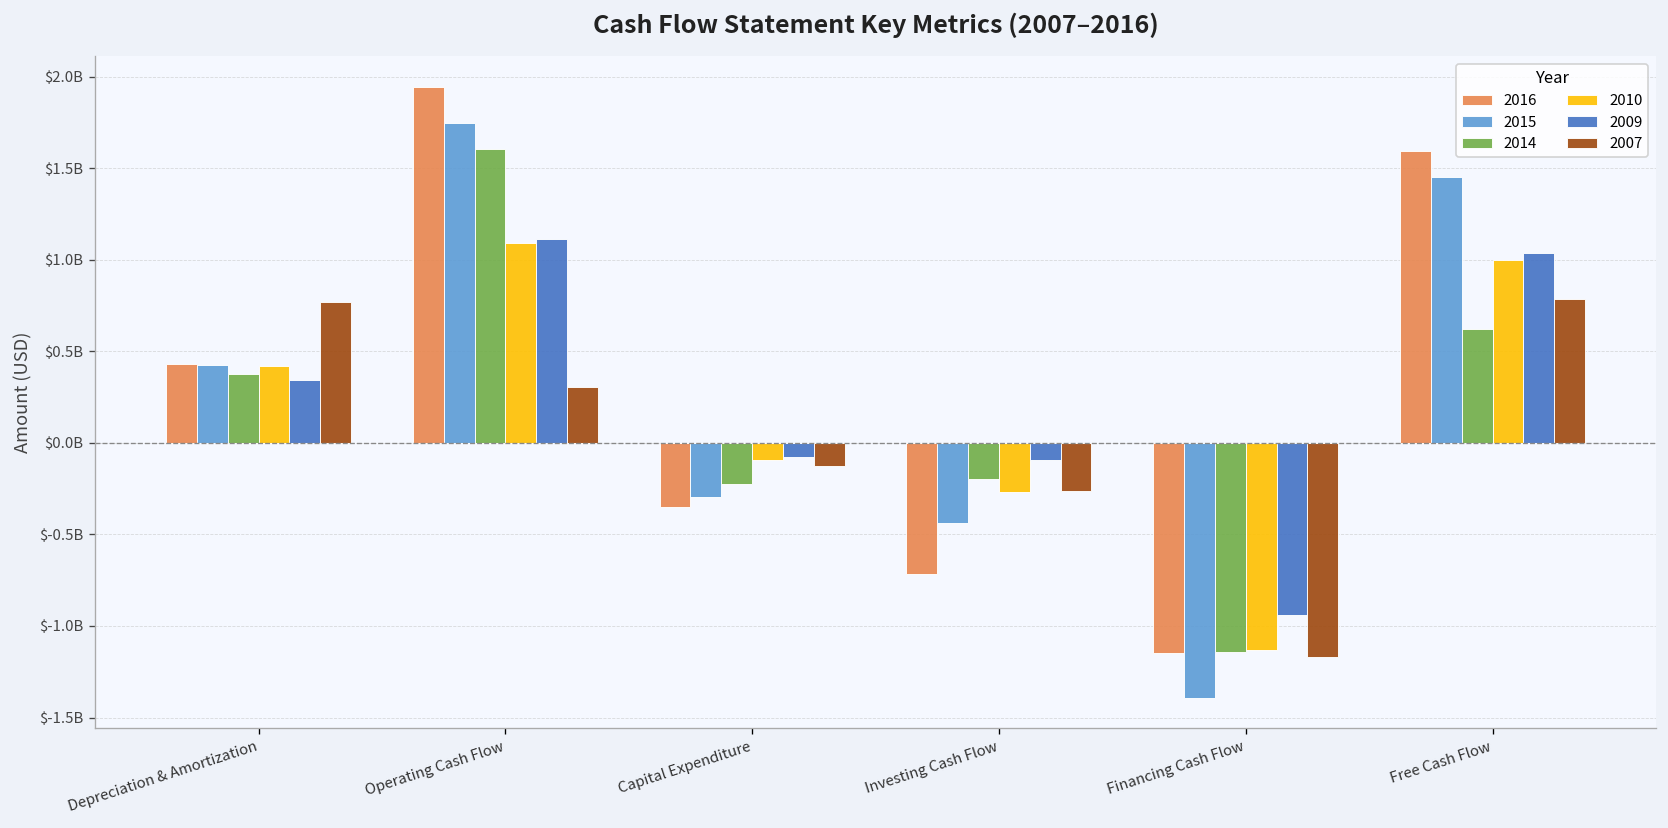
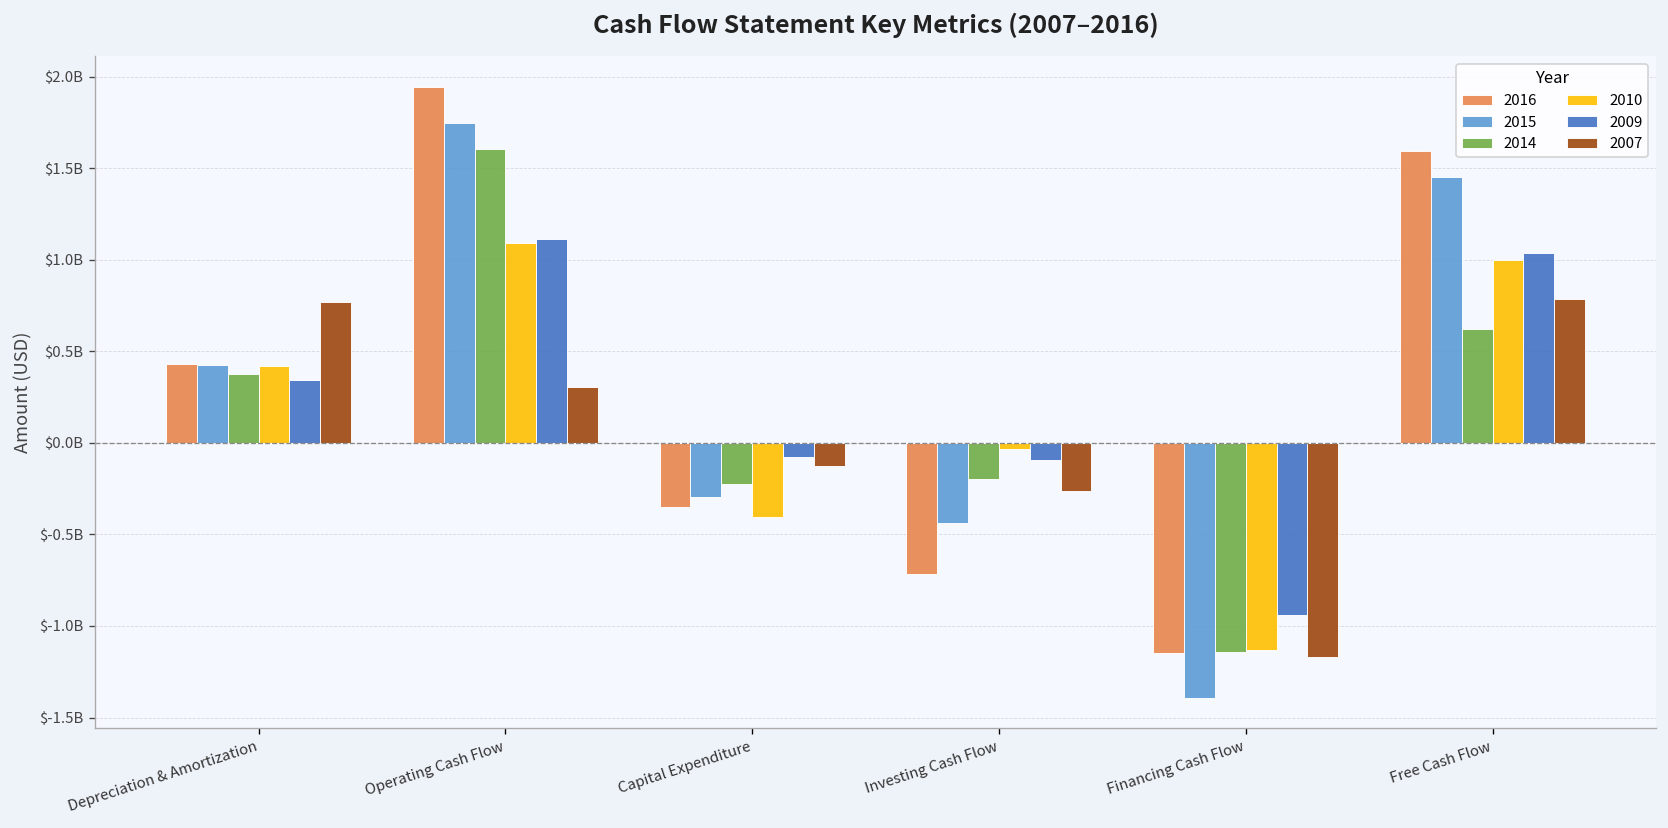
  {
    "2016": {
      "Depreciation & Amortization": "$430000000",
      "Operating Cash Flow": "$1950000000",
      "Capital Expenditure": "$-350000000",
      "Investing Cash Flow": "$-720000000",
      "Financing Cash Flow": "$-1150000000",
      "Free Cash Flow": "$1590000000"
    },
    "2014": {
      "Depreciation & Amortization": "$380000000",
      "Operating Cash Flow": "$1600000000",
      "Capital Expenditure": "$-220000000",
      "Investing Cash Flow": "$-200000000",
      "Financing Cash Flow": "$-1140000000",
      "Free Cash Flow": "$620000000"
    },
    "2010": {
      "Depreciation & Amortization": "$420000000",
      "Operating Cash Flow": "$1090000000",
-     "Capital Expenditure": "$-90000000",
-     "Investing Cash Flow": "$-270000000",
+     "Capital Expenditure": "$-410000000",
+     "Investing Cash Flow": "$-30000000",
      "Financing Cash Flow": "$-1130000000",
      "Free Cash Flow": "$1000000000"
    },
    "2007": {
      "Depreciation & Amortization": "$770000000",
      "Operating Cash Flow": "$310000000",
      "Capital Expenditure": "$-120000000",
      "Investing Cash Flow": "$-260000000",
      "Financing Cash Flow": "$-1170000000",
      "Free Cash Flow": "$780000000"
    }
  }
